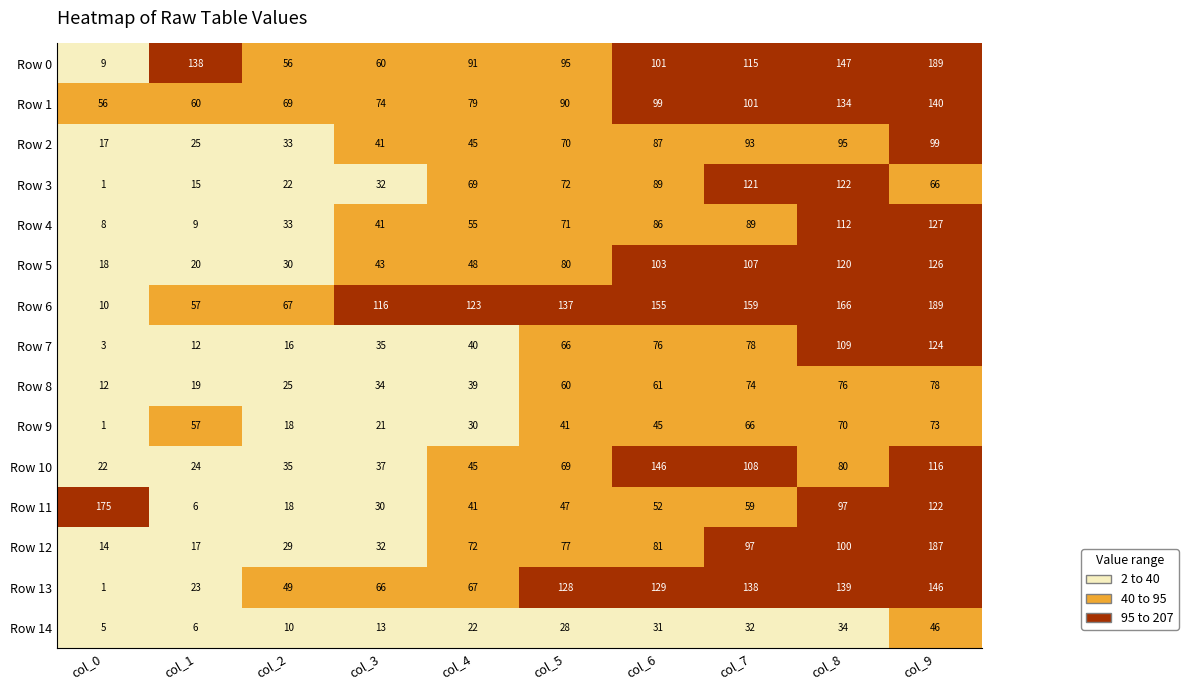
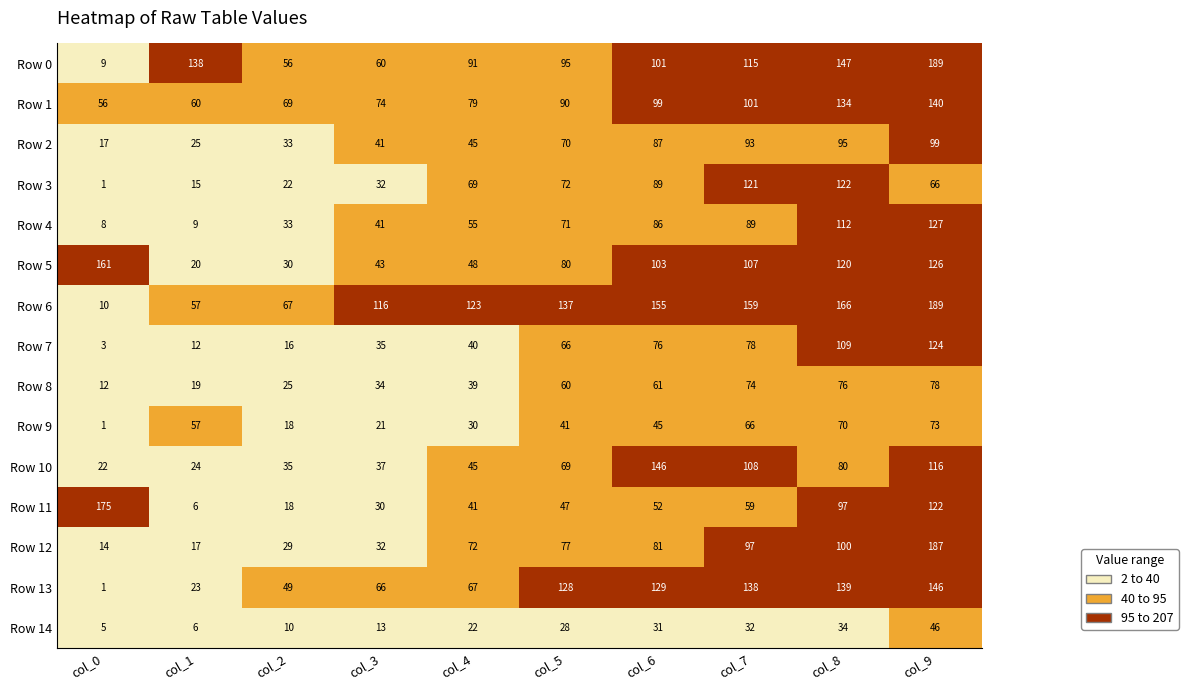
  {
    "Row 0": {
      "col_0": 9,
      "col_1": 138,
      "col_2": 56,
      "col_3": 60,
      "col_4": 91,
      "col_5": 95,
      "col_6": 101,
      "col_7": 115,
      "col_8": 147,
      "col_9": 189
    },
    "Row 1": {
      "col_0": 56,
      "col_1": 60,
      "col_2": 69,
      "col_3": 74,
      "col_4": 79,
      "col_5": 90,
      "col_6": 99,
      "col_7": 101,
      "col_8": 134,
      "col_9": 140
    },
    "Row 2": {
      "col_0": 17,
      "col_1": 25,
      "col_2": 33,
      "col_3": 41,
      "col_4": 45,
      "col_5": 70,
      "col_6": 87,
      "col_7": 93,
      "col_8": 95,
      "col_9": 99
    },
    "Row 3": {
      "col_0": 1,
      "col_1": 15,
      "col_2": 22,
      "col_3": 32,
      "col_4": 69,
      "col_5": 72,
      "col_6": 89,
      "col_7": 121,
      "col_8": 122,
      "col_9": 66
    },
    "Row 4": {
      "col_0": 8,
      "col_1": 9,
      "col_2": 33,
      "col_3": 41,
      "col_4": 55,
      "col_5": 71,
      "col_6": 86,
      "col_7": 89,
      "col_8": 112,
      "col_9": 127
    },
    "Row 5": {
-     "col_0": 18,
+     "col_0": 161,
      "col_1": 20,
      "col_2": 30,
      "col_3": 43,
      "col_4": 48,
      "col_5": 80,
      "col_6": 103,
      "col_7": 107,
      "col_8": 120,
      "col_9": 126
    },
    "Row 6": {
      "col_0": 10,
      "col_1": 57,
      "col_2": 67,
      "col_3": 116,
      "col_4": 123,
      "col_5": 137,
      "col_6": 155,
      "col_7": 159,
      "col_8": 166,
      "col_9": 189
    },
    "Row 7": {
      "col_0": 3,
      "col_1": 12,
      "col_2": 16,
      "col_3": 35,
      "col_4": 40,
      "col_5": 66,
      "col_6": 76,
      "col_7": 78,
      "col_8": 109,
      "col_9": 124
    },
    "Row 8": {
      "col_0": 12,
      "col_1": 19,
      "col_2": 25,
      "col_3": 34,
      "col_4": 39,
      "col_5": 60,
      "col_6": 61,
      "col_7": 74,
      "col_8": 76,
      "col_9": 78
    },
    "Row 9": {
      "col_0": 1,
      "col_1": 57,
      "col_2": 18,
      "col_3": 21,
      "col_4": 30,
      "col_5": 41,
      "col_6": 45,
      "col_7": 66,
      "col_8": 70,
      "col_9": 73
    },
    "Row 10": {
      "col_0": 22,
      "col_1": 24,
      "col_2": 35,
      "col_3": 37,
      "col_4": 45,
      "col_5": 69,
      "col_6": 146,
      "col_7": 108,
      "col_8": 80,
      "col_9": 116
    },
    "Row 11": {
      "col_0": 175,
      "col_1": 6,
      "col_2": 18,
      "col_3": 30,
      "col_4": 41,
      "col_5": 47,
      "col_6": 52,
      "col_7": 59,
      "col_8": 97,
      "col_9": 122
    },
    "Row 12": {
      "col_0": 14,
      "col_1": 17,
      "col_2": 29,
      "col_3": 32,
      "col_4": 72,
      "col_5": 77,
      "col_6": 81,
      "col_7": 97,
      "col_8": 100,
      "col_9": 187
    },
    "Row 13": {
      "col_0": 1,
      "col_1": 23,
      "col_2": 49,
      "col_3": 66,
      "col_4": 67,
      "col_5": 128,
      "col_6": 129,
      "col_7": 138,
      "col_8": 139,
      "col_9": 146
    },
    "Row 14": {
      "col_0": 5,
      "col_1": 6,
      "col_2": 10,
      "col_3": 13,
      "col_4": 22,
      "col_5": 28,
      "col_6": 31,
      "col_7": 32,
      "col_8": 34,
      "col_9": 46
    }
  }
